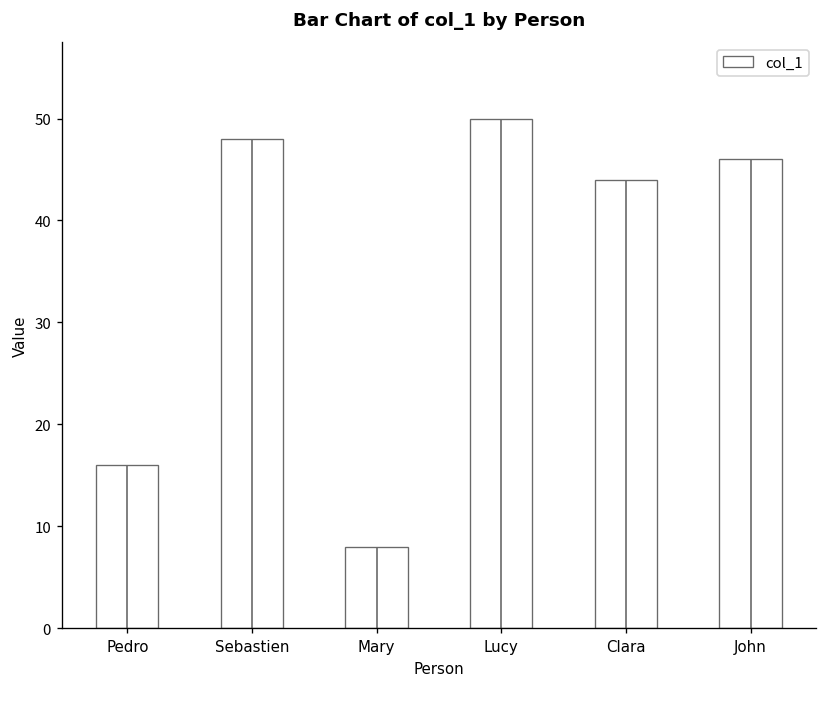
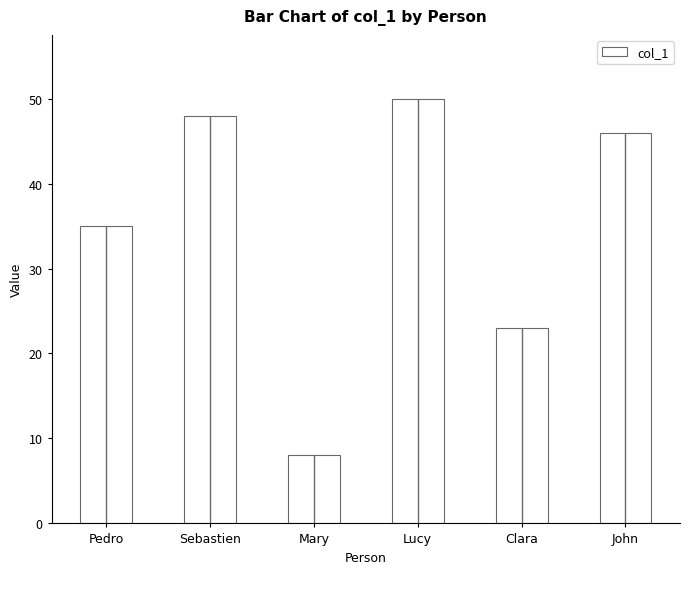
  {
-   "Pedro": 16,
+   "Pedro": 35,
    "Sebastien": 48,
    "Mary": 8,
    "Lucy": 50,
-   "Clara": 44,
+   "Clara": 23,
    "John": 46
  }
